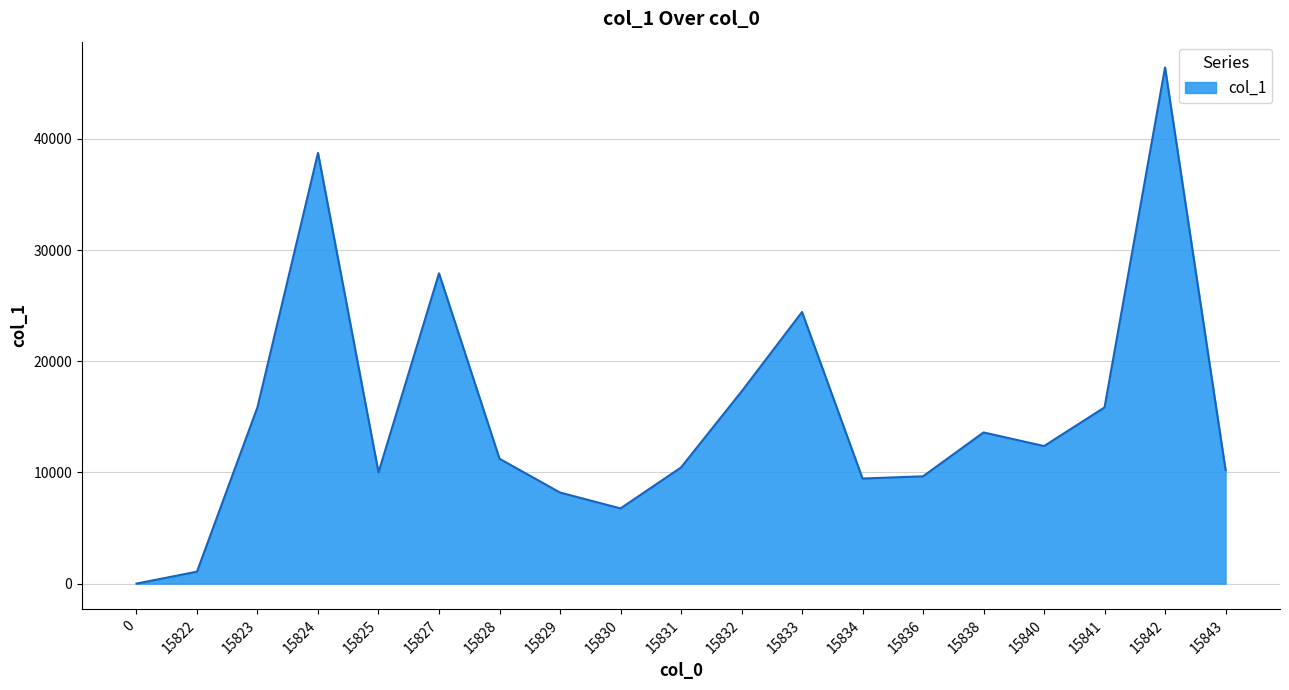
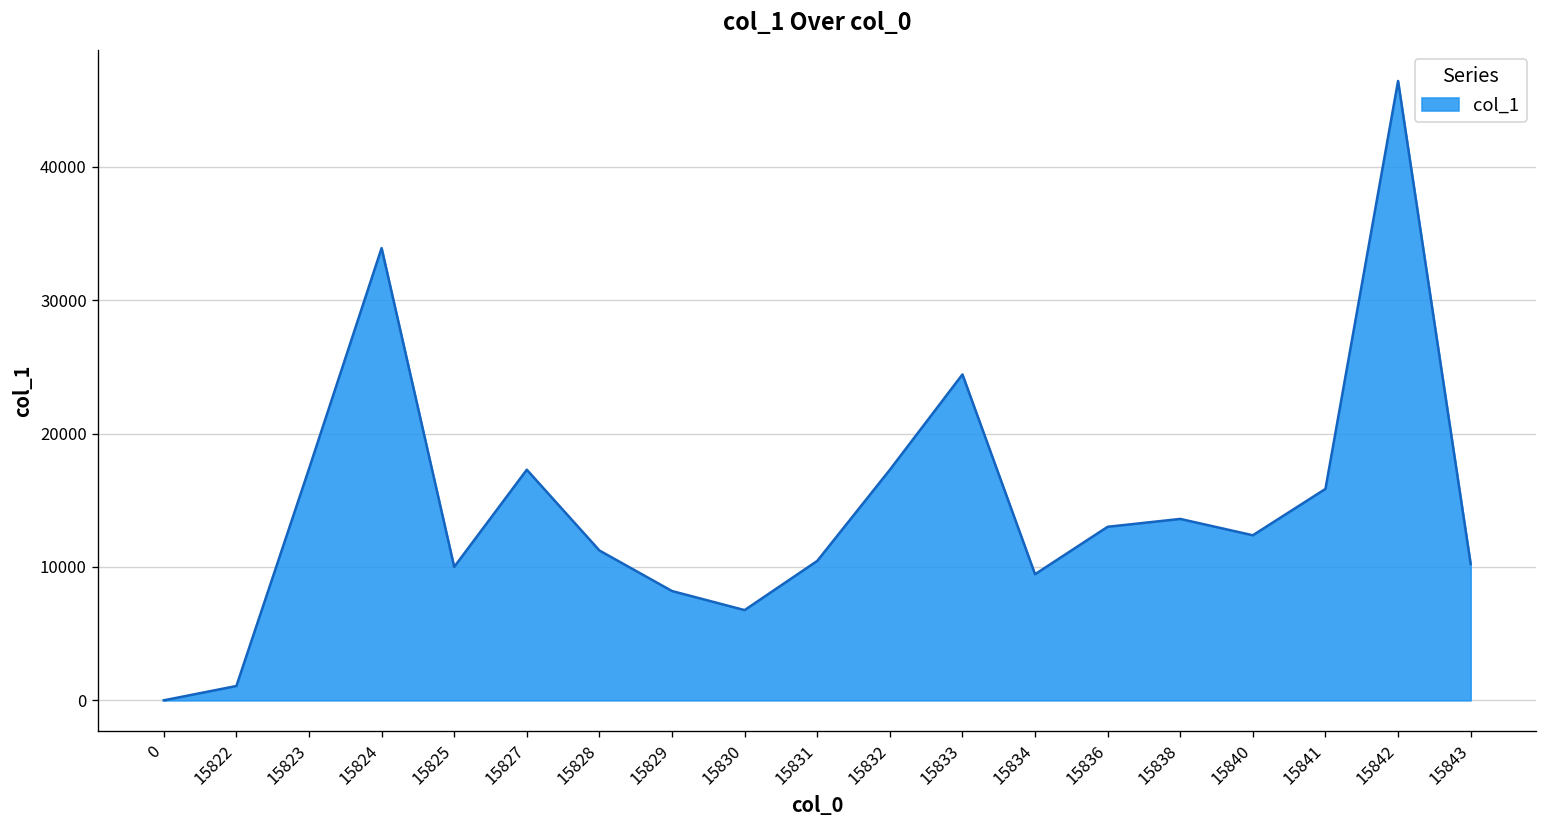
  {
    "0": 0,
    "15822": 1100,
-   "15823": 15900,
-   "15824": 38800,
+   "15823": 17400,
+   "15824": 33900,
    "15825": 10000,
-   "15827": 27900,
+   "15827": 17300,
    "15828": 11200,
    "15829": 8200,
    "15830": 6800,
    "15831": 10500,
    "15832": 17300,
    "15833": 24400,
    "15834": 9500,
-   "15836": 9700,
+   "15836": 13000,
    "15838": 13600,
    "15840": 12400,
    "15841": 15900,
    "15842": 46400,
    "15843": 10200
  }
